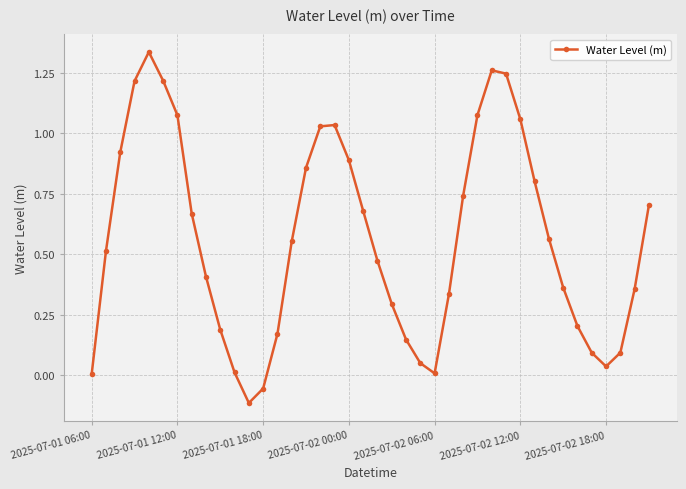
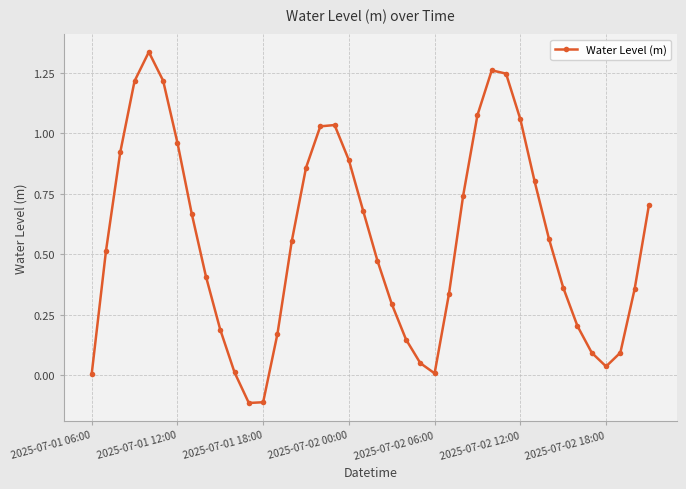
  {
    "2025-07-01 06:00": 0.01,
-   "2025-07-01 12:00": 1.07,
-   "2025-07-01 18:00": -0.05,
+   "2025-07-01 12:00": 0.96,
+   "2025-07-01 18:00": -0.11,
    "2025-07-02 00:00": 0.89,
    "2025-07-02 06:00": 0.01,
    "2025-07-02 12:00": 1.06,
    "2025-07-02 18:00": 0.04
  }
